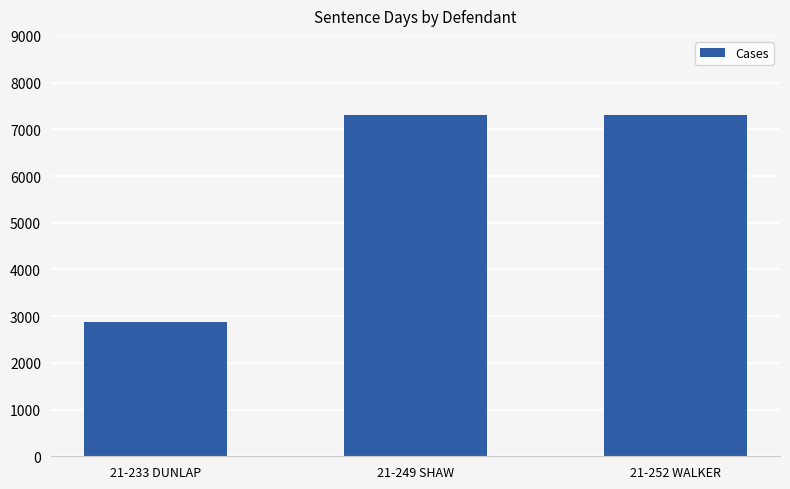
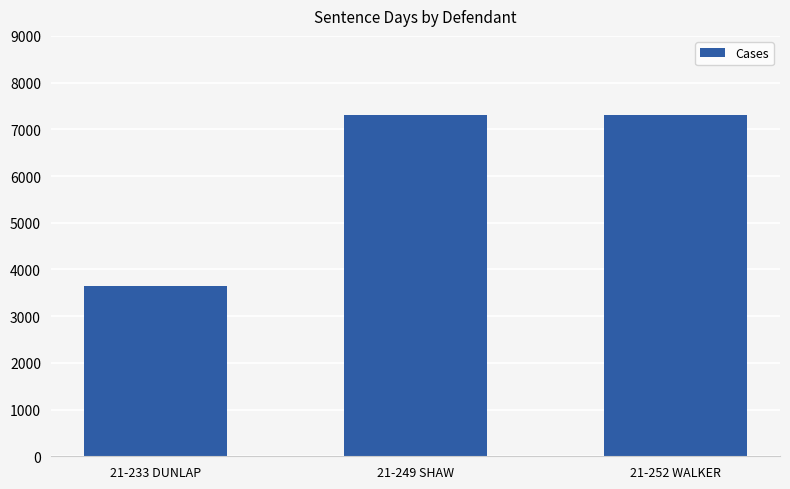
  {
-   "21-233 DUNLAP": 2900,
+   "21-233 DUNLAP": 3700,
    "21-249 SHAW": 7300,
    "21-252 WALKER": 7300
  }
